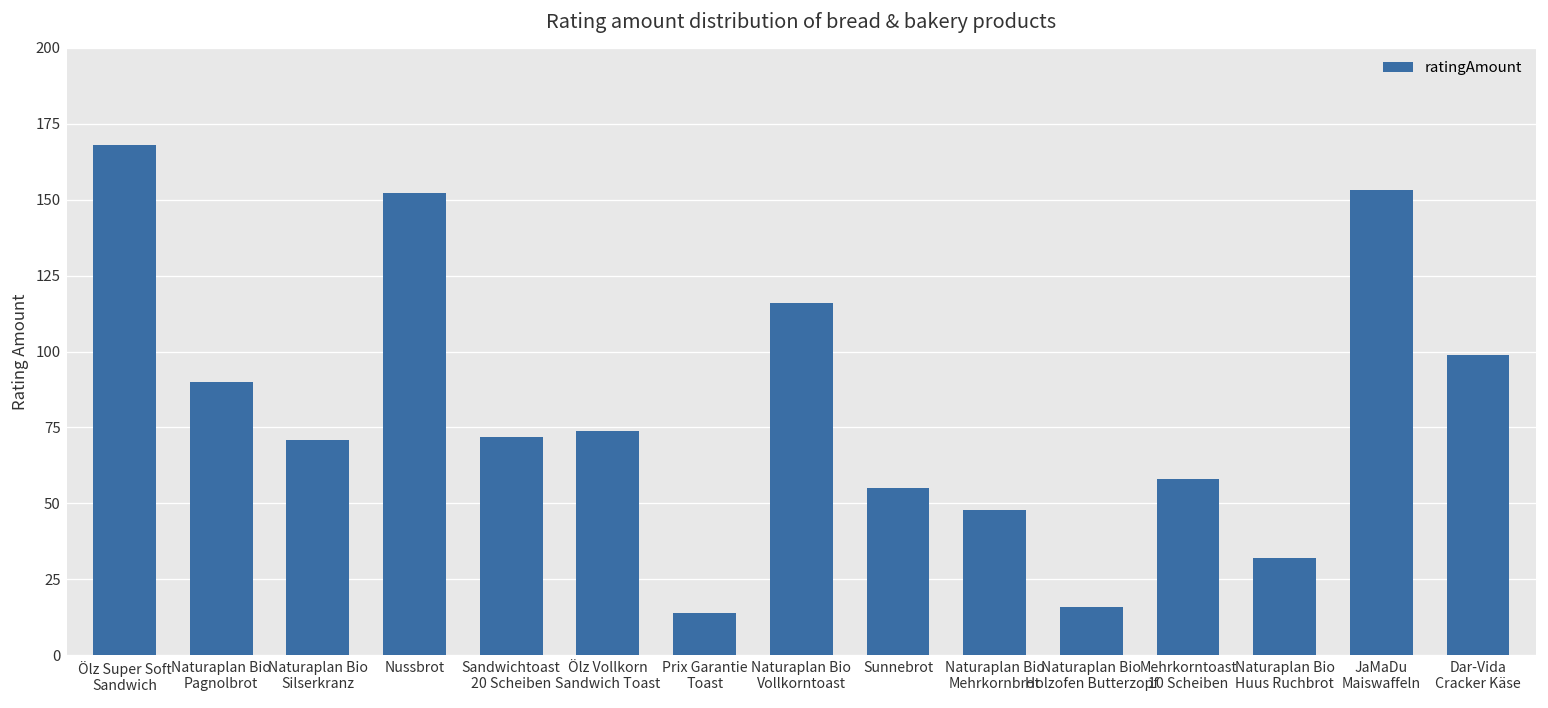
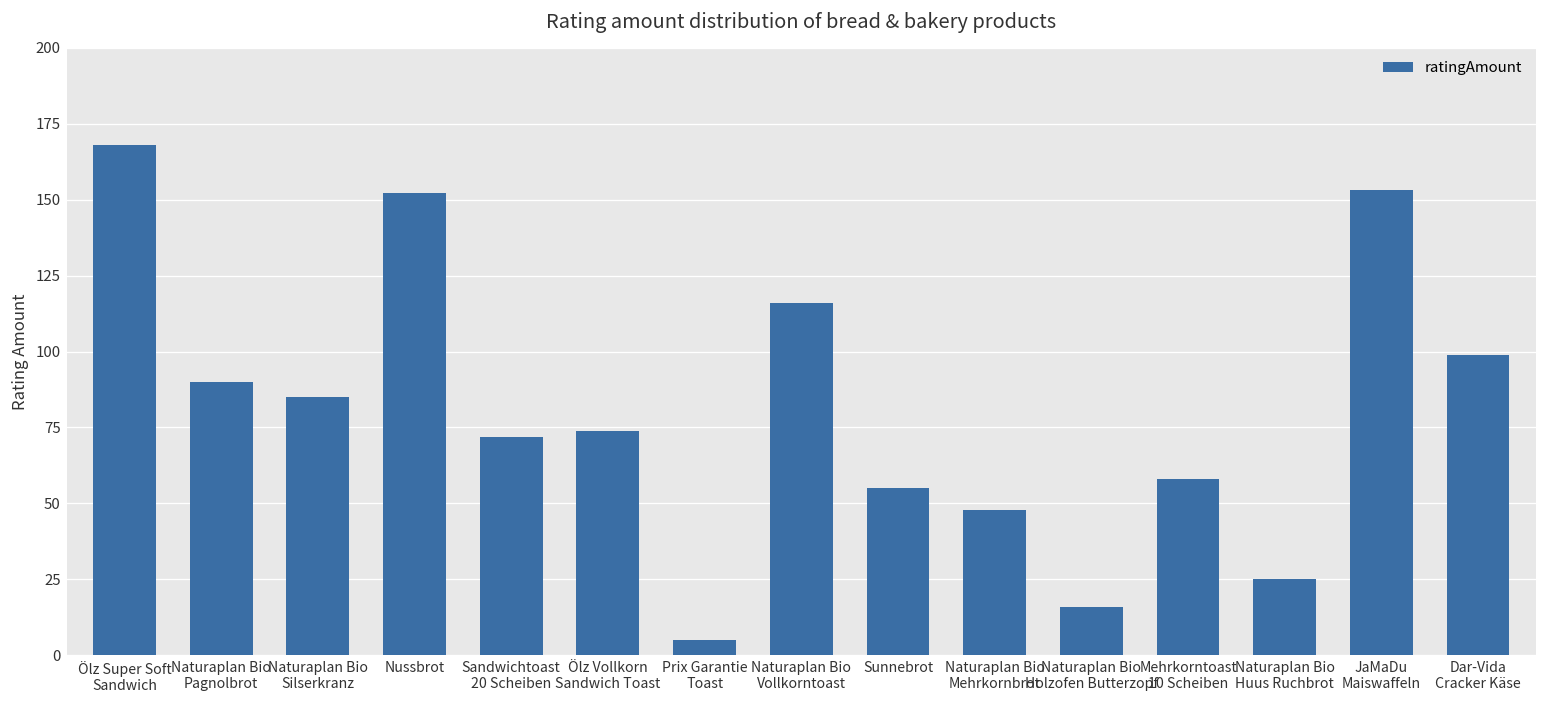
  {
    "Ölz Super Soft Sandwich": 168,
    "Naturaplan Bio Pagnolbrot": 90,
-   "Naturaplan Bio Silserkranz": 71,
+   "Naturaplan Bio Silserkranz": 85,
    "Nussbrot": 152,
    "Sandwichtoast 20 Scheiben": 72,
    "Ölz Vollkorn Sandwich Toast": 74,
-   "Prix Garantie Toast": 14,
+   "Prix Garantie Toast": 5,
    "Naturaplan Bio Vollkorntoast": 116,
    "Sunnebrot": 55,
-   "Naturaplan Bio Huus Ruchbrot": 32,
+   "Naturaplan Bio Huus Ruchbrot": 25,
    "JaMaDu Maiswaffeln": 153,
    "Dar-Vida Cracker Käse": 99
  }
